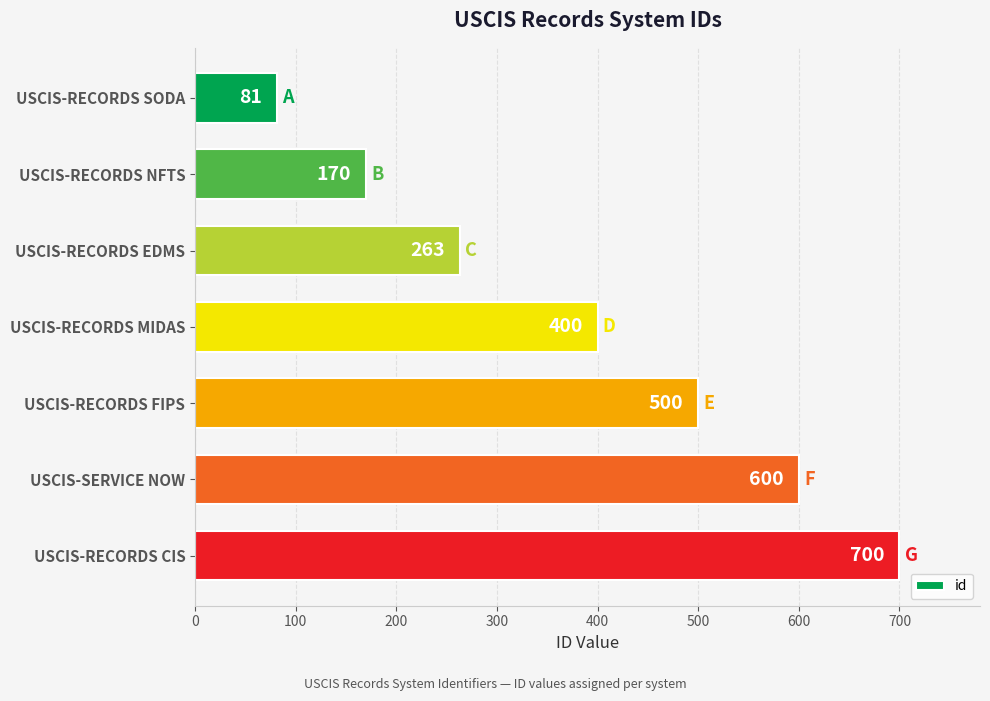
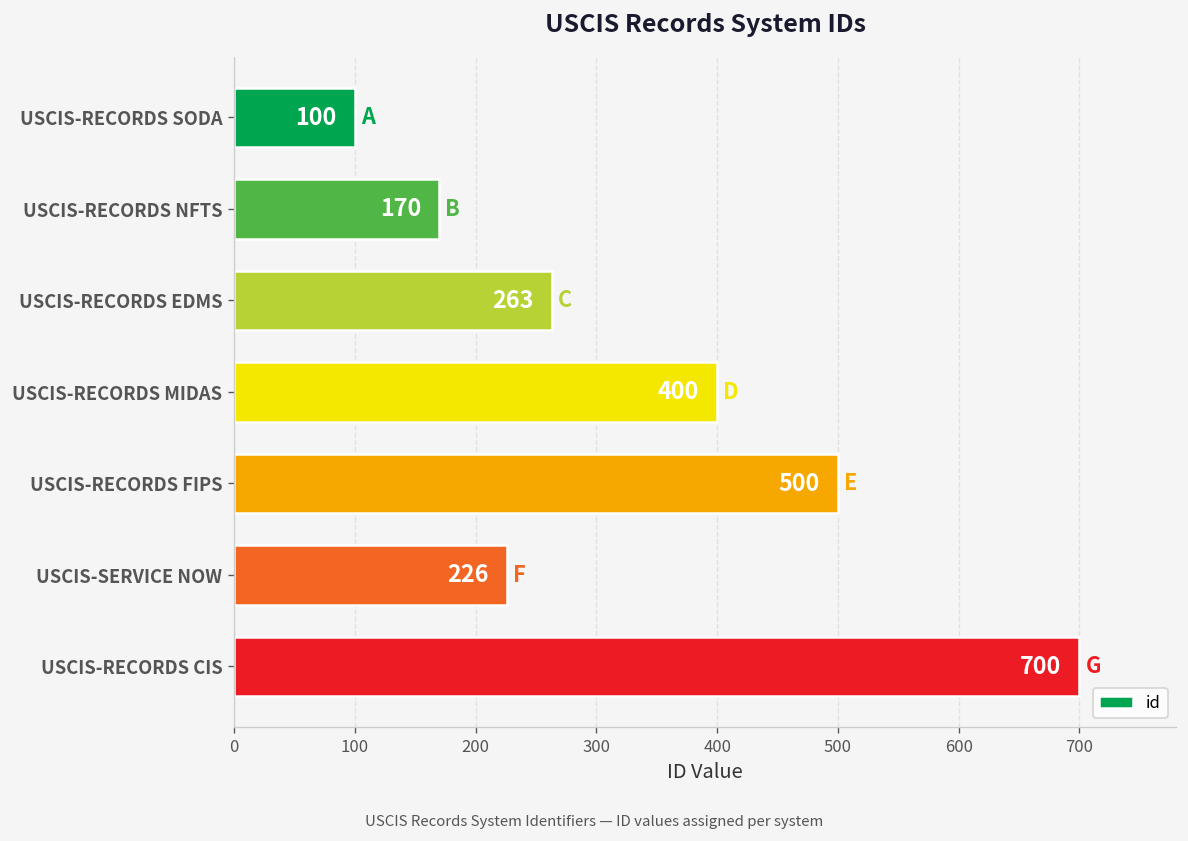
  {
-   "USCIS-RECORDS SODA": 81,
+   "USCIS-RECORDS SODA": 100,
    "USCIS-RECORDS NFTS": 170,
    "USCIS-RECORDS EDMS": 263,
    "USCIS-RECORDS MIDAS": 400,
    "USCIS-RECORDS FIPS": 500,
-   "USCIS-SERVICE NOW": 600,
+   "USCIS-SERVICE NOW": 226,
    "USCIS-RECORDS CIS": 700
  }
